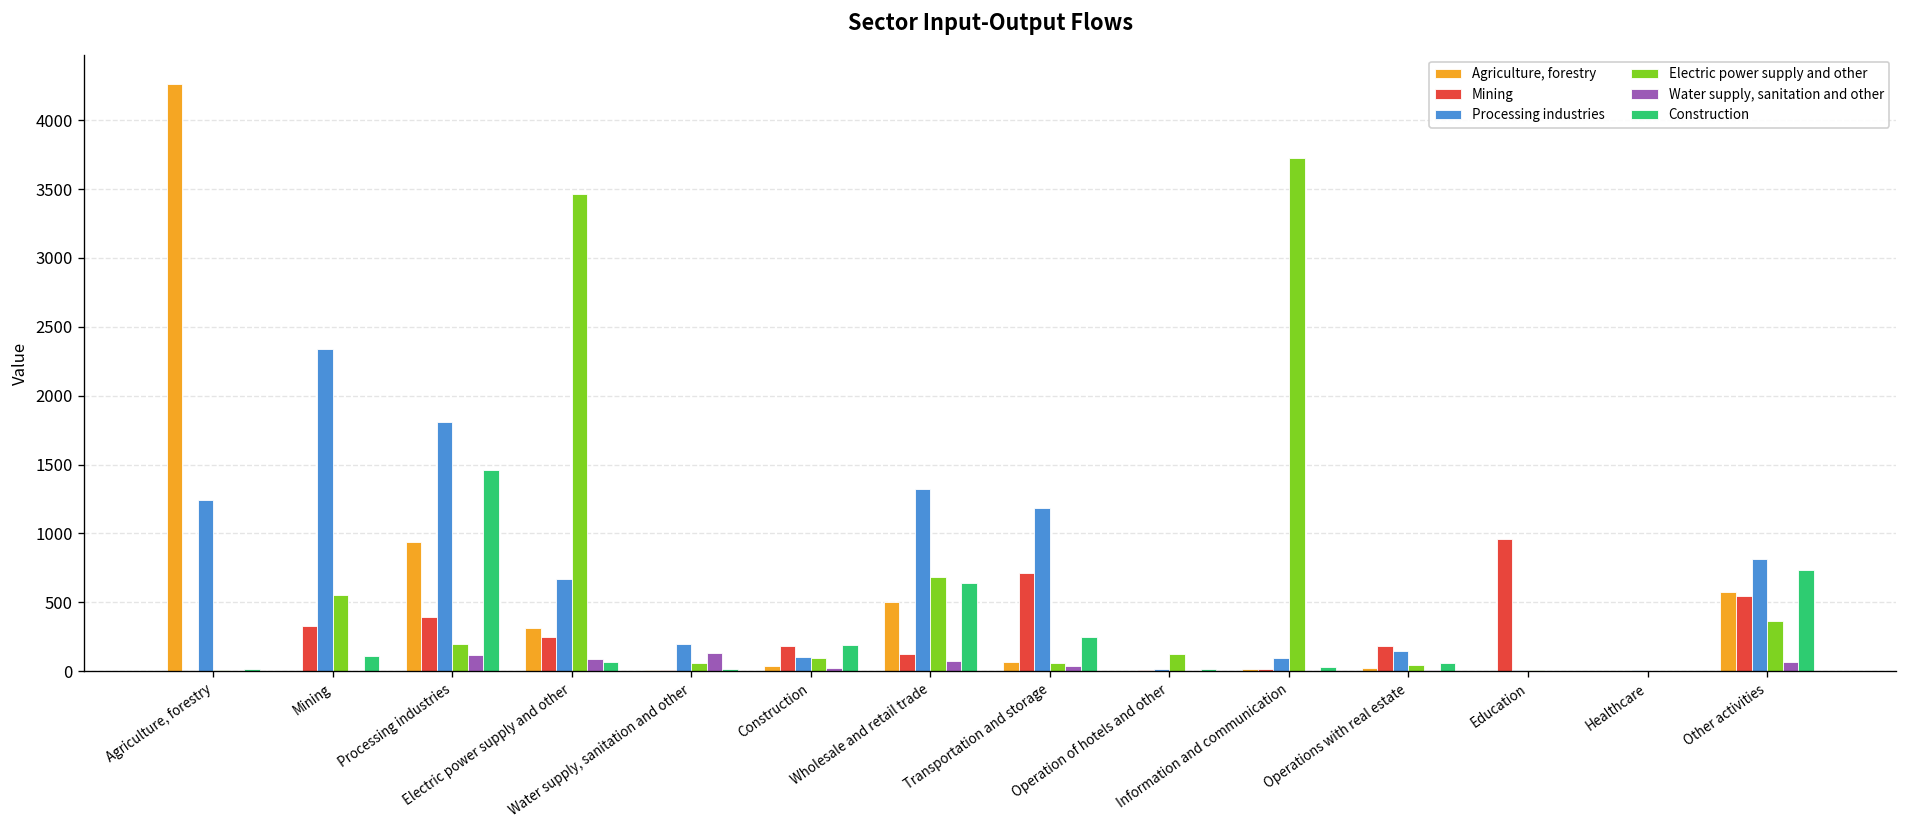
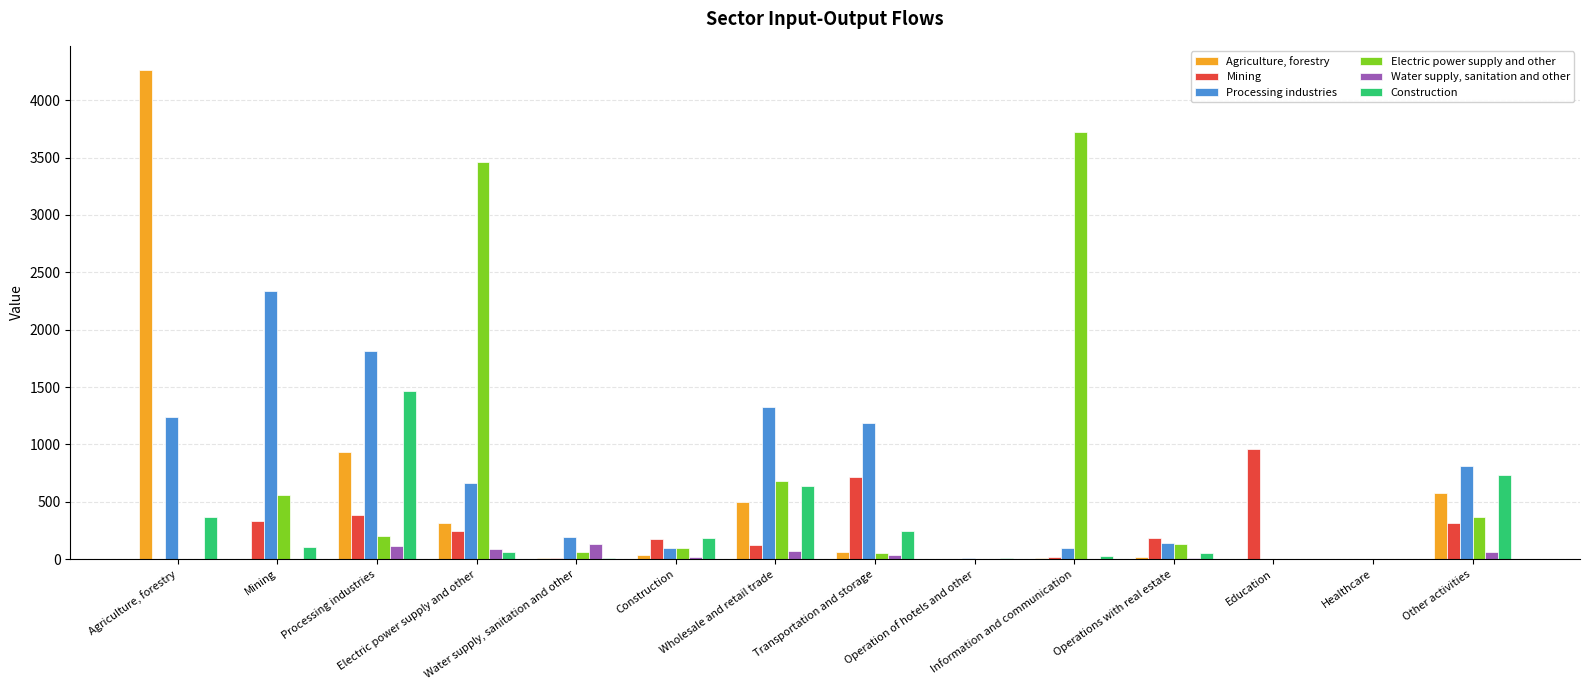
  {
    "Agriculture, forestry": {
      "Agriculture, forestry": 4260,
      "Processing industries": 940,
      "Electric power supply and other": 310,
      "Construction": 30,
      "Wholesale and retail trade": 500,
      "Transportation and storage": 60,
      "Other activities": 570
    },
    "Mining": {
      "Mining": 330,
      "Processing industries": 390,
      "Electric power supply and other": 250,
      "Construction": 180,
      "Wholesale and retail trade": 120,
      "Transportation and storage": 710,
      "Operations with real estate": 180,
      "Education": 960,
-     "Other activities": 550
+     "Other activities": 310
    },
    "Processing industries": {
      "Agriculture, forestry": 1240,
      "Mining": 2340,
      "Processing industries": 1810,
      "Electric power supply and other": 670,
      "Water supply, sanitation and other": 200,
      "Construction": 100,
      "Wholesale and retail trade": 1320,
      "Transportation and storage": 1190,
      "Information and communication": 100,
      "Operations with real estate": 140,
      "Other activities": 820
    },
    "Electric power supply and other": {
      "Mining": 560,
      "Processing industries": 200,
      "Electric power supply and other": 3460,
      "Water supply, sanitation and other": 60,
      "Construction": 100,
      "Wholesale and retail trade": 690,
      "Transportation and storage": 60,
-     "Operation of hotels and other": 130,
+     "Operation of hotels and other": 10,
      "Information and communication": 3730,
-     "Operations with real estate": 40,
+     "Operations with real estate": 140,
      "Other activities": 370
    },
    "Water supply, sanitation and other": {
      "Processing industries": 120,
      "Electric power supply and other": 90,
      "Water supply, sanitation and other": 130,
      "Construction": 20,
      "Wholesale and retail trade": 70,
      "Transportation and storage": 40,
      "Other activities": 60
    },
    "Construction": {
-     "Agriculture, forestry": 10,
+     "Agriculture, forestry": 370,
      "Mining": 110,
      "Processing industries": 1460,
      "Electric power supply and other": 60,
      "Construction": 190,
      "Wholesale and retail trade": 640,
      "Transportation and storage": 250,
      "Information and communication": 30,
      "Operations with real estate": 60,
      "Other activities": 740
    }
  }
